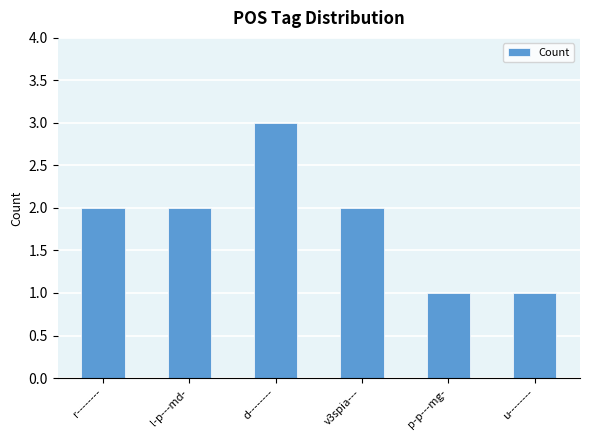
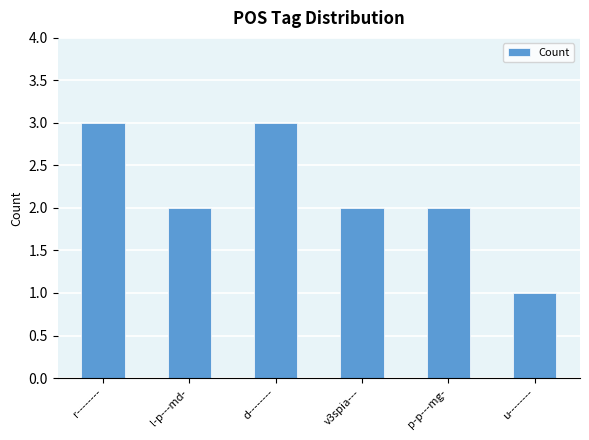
  {
-   "r--------": 2,
+   "r--------": 3,
    "l-p---md-": 2,
    "d--------": 3,
    "v3spia---": 2,
-   "p-p---mg-": 1,
+   "p-p---mg-": 2,
    "u--------": 1
  }
